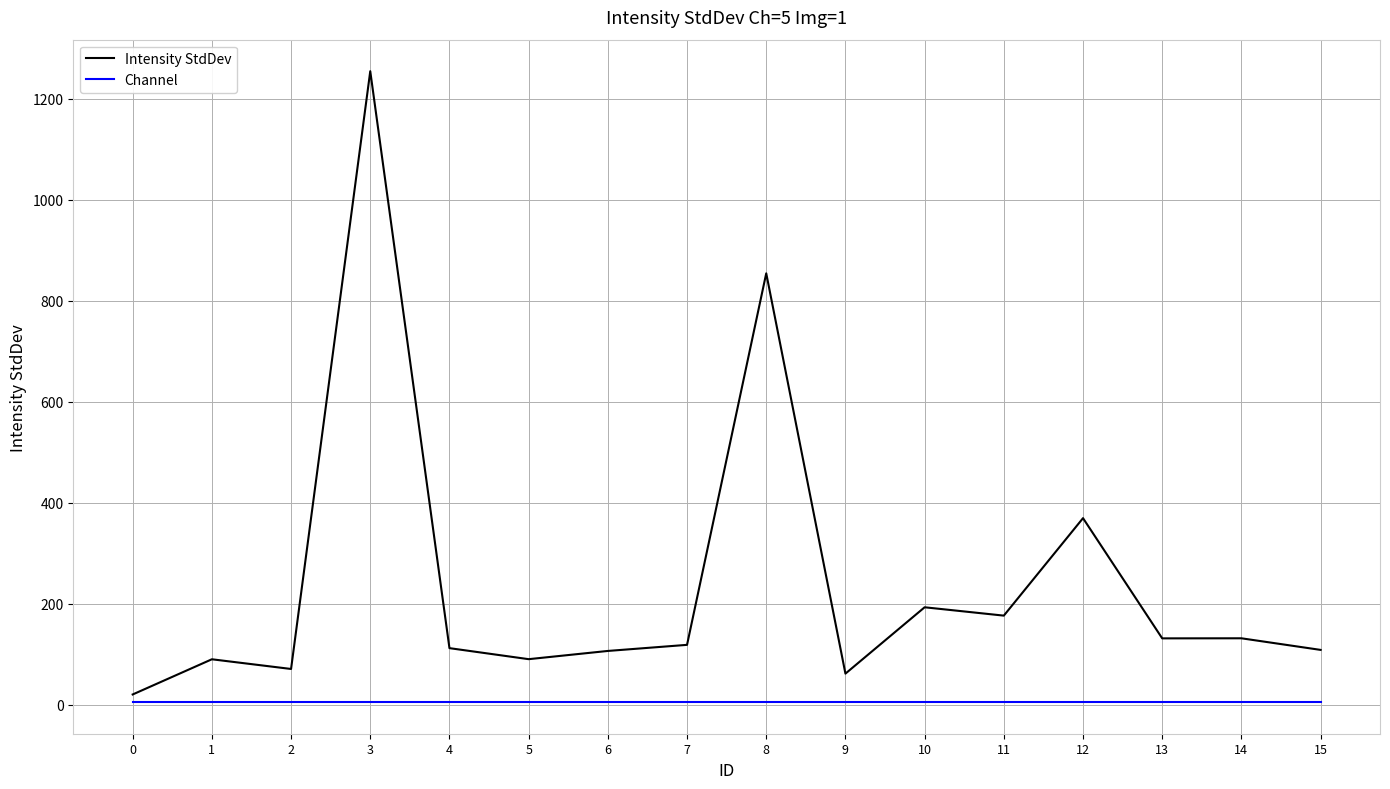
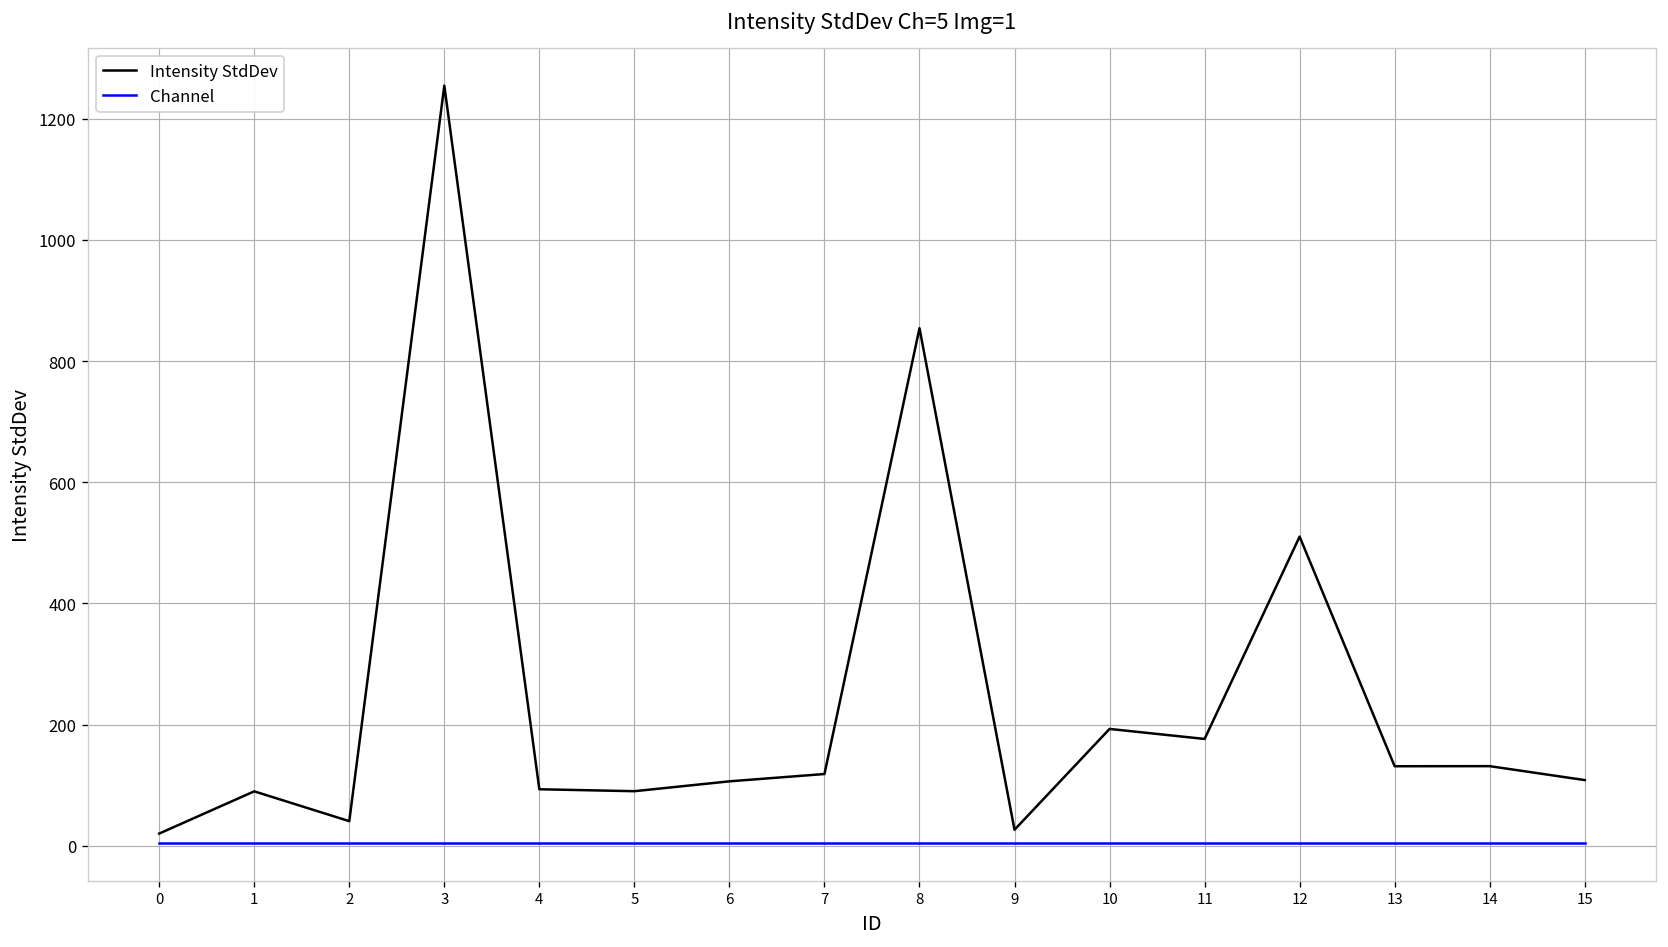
  {
    "Intensity StdDev": {
      "0": 20,
      "1": 90,
-     "2": 70,
+     "2": 40,
      "3": 1250,
-     "4": 110,
+     "4": 90,
      "5": 90,
      "6": 110,
      "7": 120,
      "8": 850,
-     "9": 60,
+     "9": 30,
      "10": 190,
      "11": 180,
-     "12": 370,
+     "12": 510,
      "13": 130,
      "14": 130,
      "15": 110
    },
    "Channel": {
      "0": 10,
      "1": 10,
      "2": 10,
      "3": 10,
      "4": 10,
      "5": 10,
      "6": 10,
      "7": 10,
      "8": 10,
      "9": 10,
      "10": 10,
      "11": 10,
      "12": 10,
      "13": 10,
      "14": 10,
      "15": 10
    }
  }
